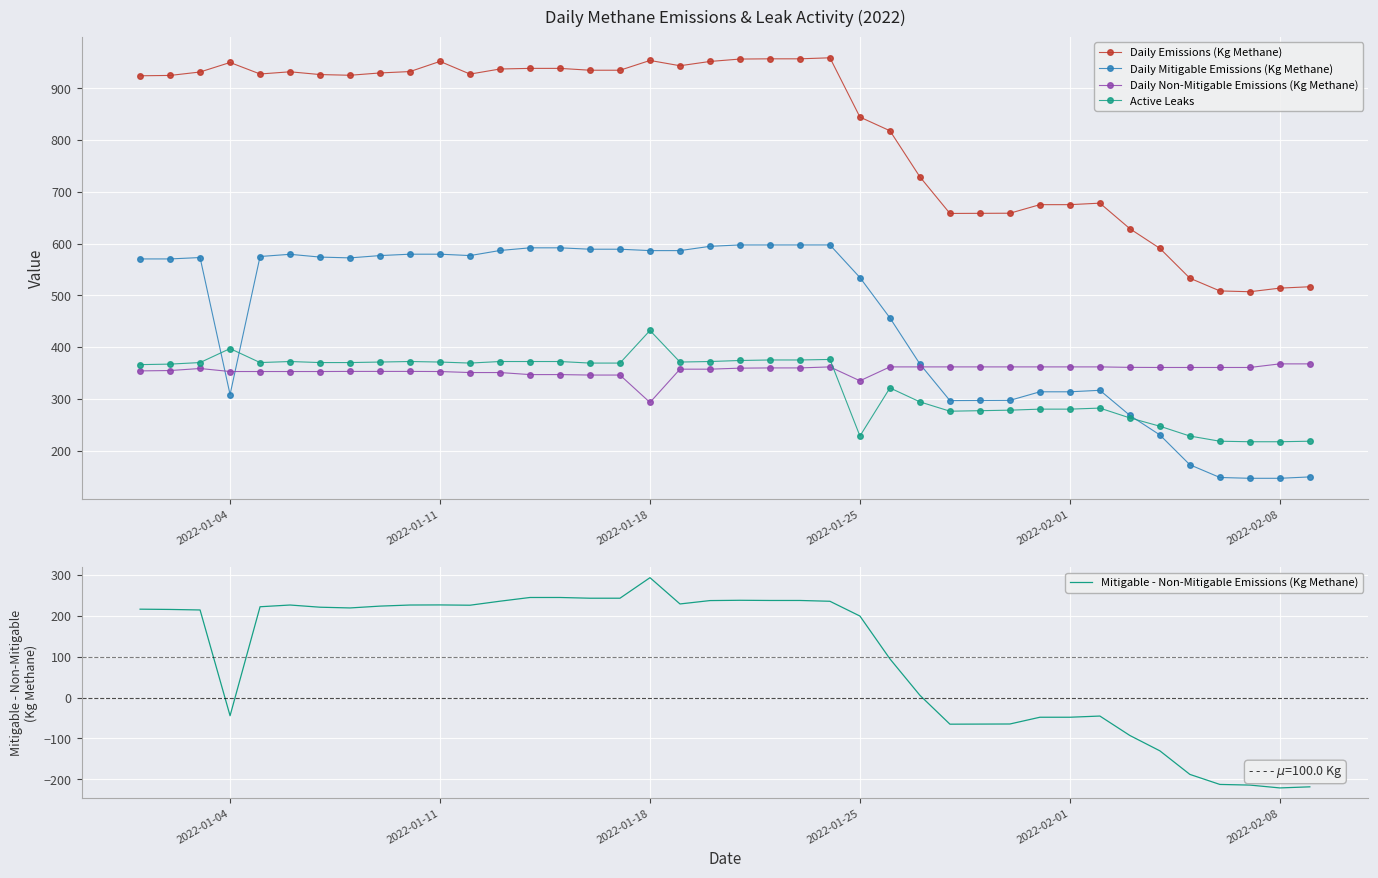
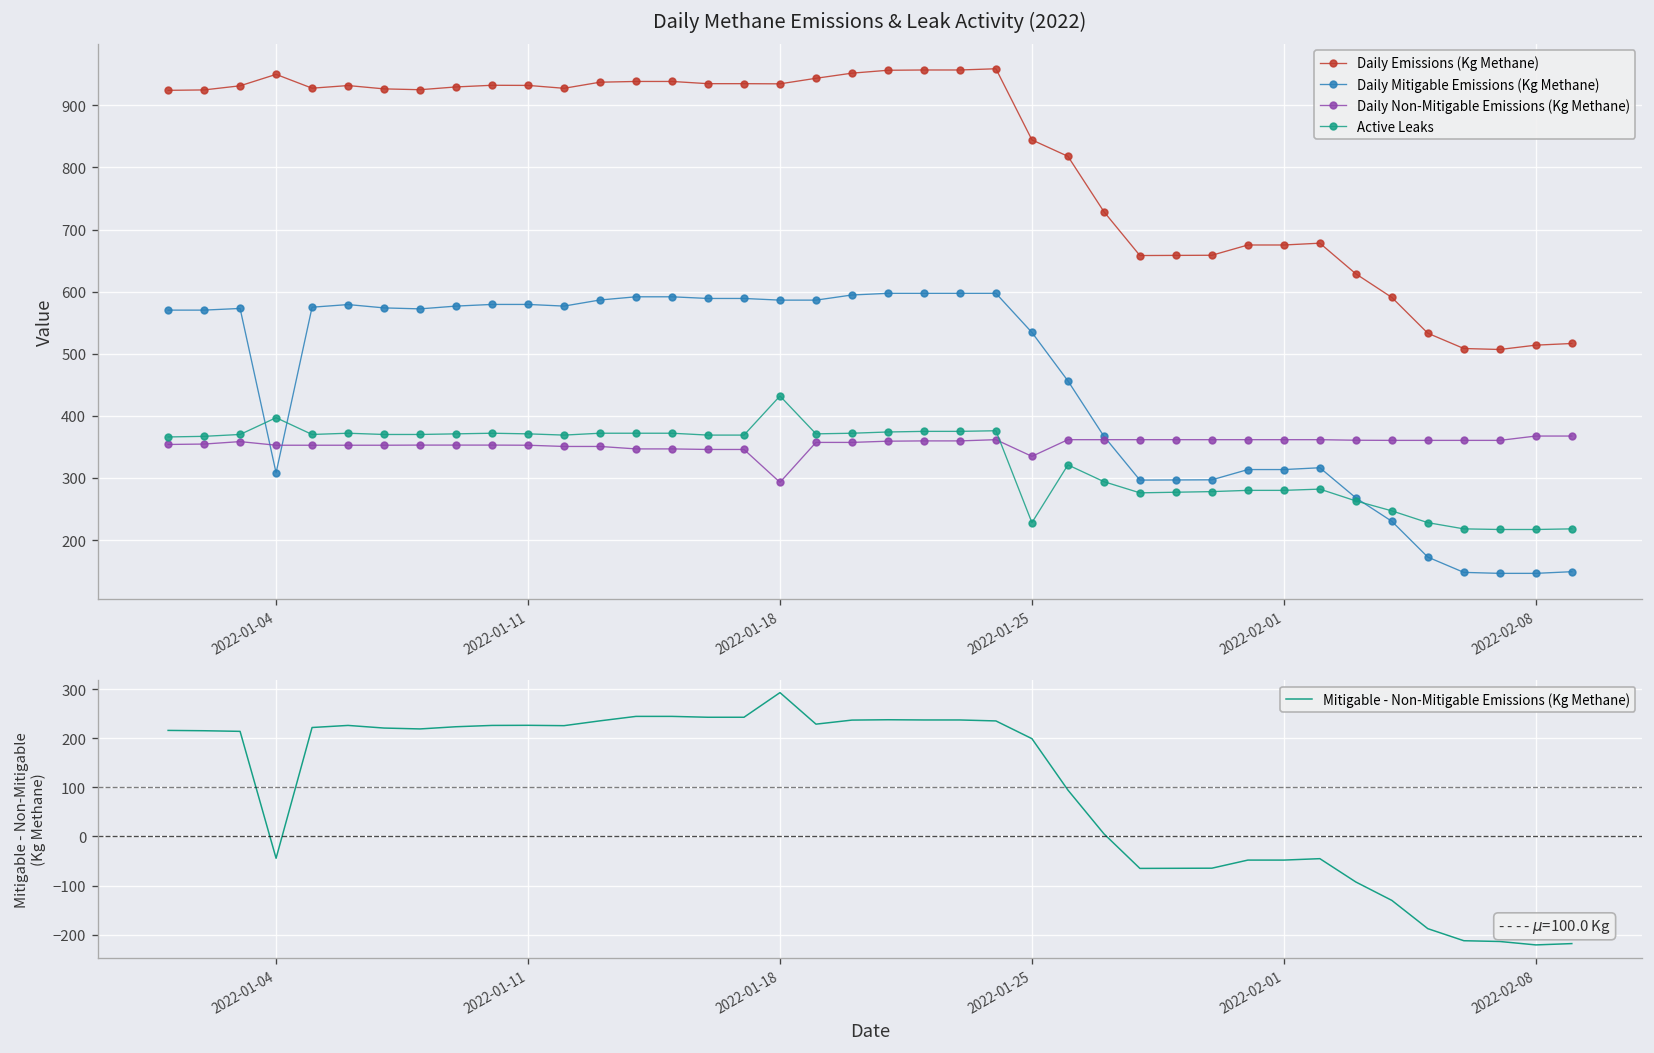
  {
    "Daily Methane Emissions & Leak Activity (2022)": {
      "Daily Emissions (Kg Methane)": {
        "2022-01-04": 950,
-       "2022-01-11": 950,
-       "2022-01-18": 950,
+       "2022-01-11": 930,
+       "2022-01-18": 930,
        "2022-01-25": 840,
        "2022-02-01": 680,
        "2022-02-08": 510
      },
      "Daily Mitigable Emissions (Kg Methane)": {
        "2022-01-04": 310,
        "2022-01-11": 580,
        "2022-01-18": 590,
        "2022-01-25": 530,
        "2022-02-01": 310,
        "2022-02-08": 150
      },
      "Daily Non-Mitigable Emissions (Kg Methane)": {
        "2022-01-04": 350,
        "2022-01-11": 350,
        "2022-01-18": 290,
        "2022-01-25": 330,
        "2022-02-01": 360,
        "2022-02-08": 370
      },
      "Active Leaks": {
        "2022-01-04": 400,
        "2022-01-11": 370,
        "2022-01-18": 430,
        "2022-01-25": 230,
        "2022-02-01": 280,
        "2022-02-08": 220
      }
    }
  }
